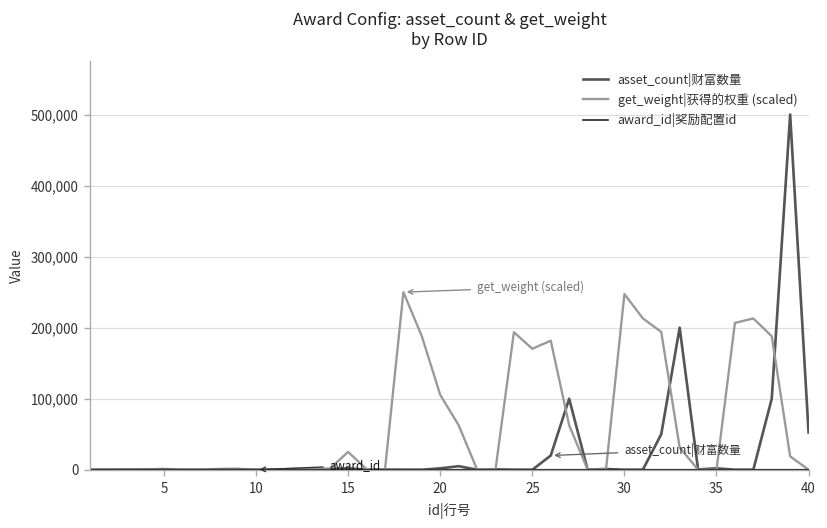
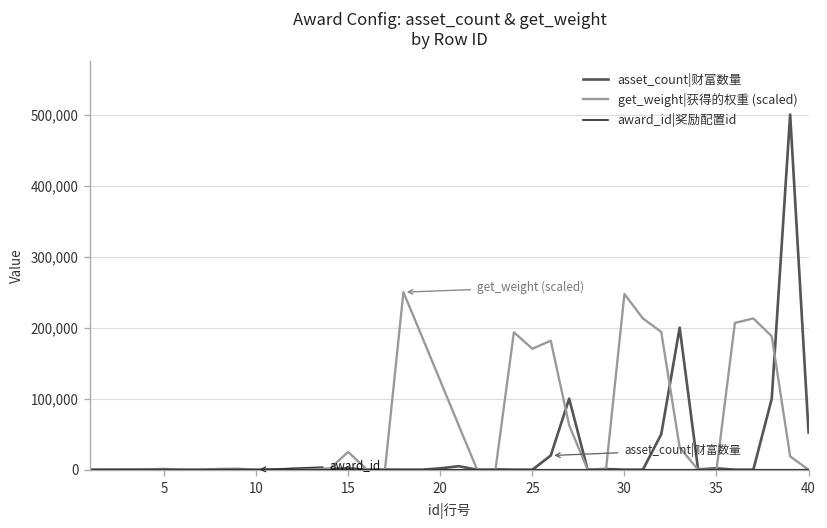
  {
    "asset_count|财富数量": {
      "40": "50,000"
    },
    "get_weight|获得的权重 (scaled)": {
      "15": "30,000",
-     "20": "110,000",
+     "20": "130,000",
      "25": "170,000",
      "30": "250,000"
    }
  }
